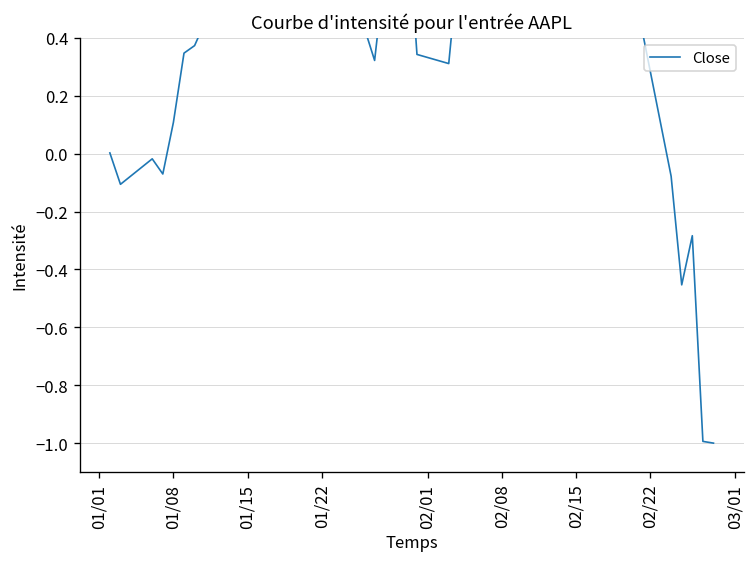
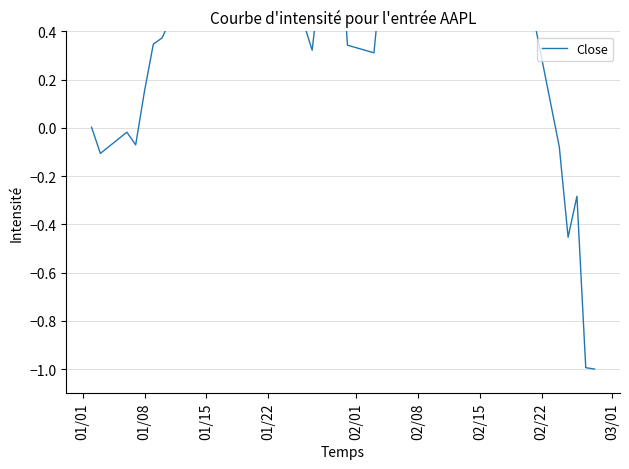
  {
-   "01/08": 0.11
+   "01/08": 0.15
  }
